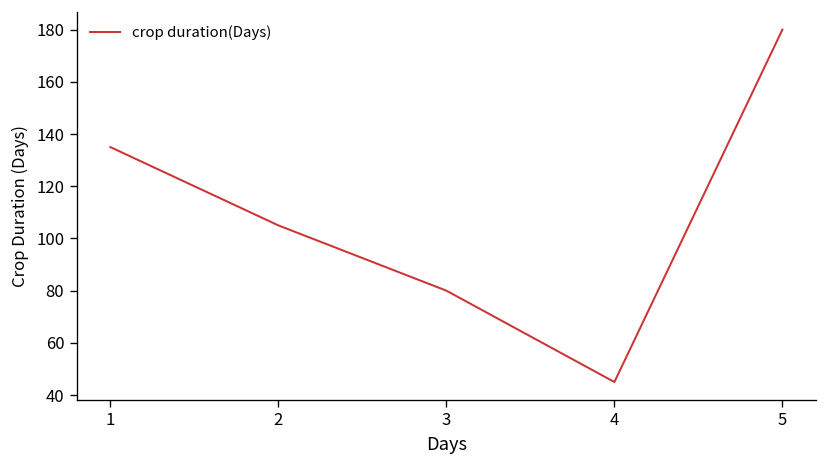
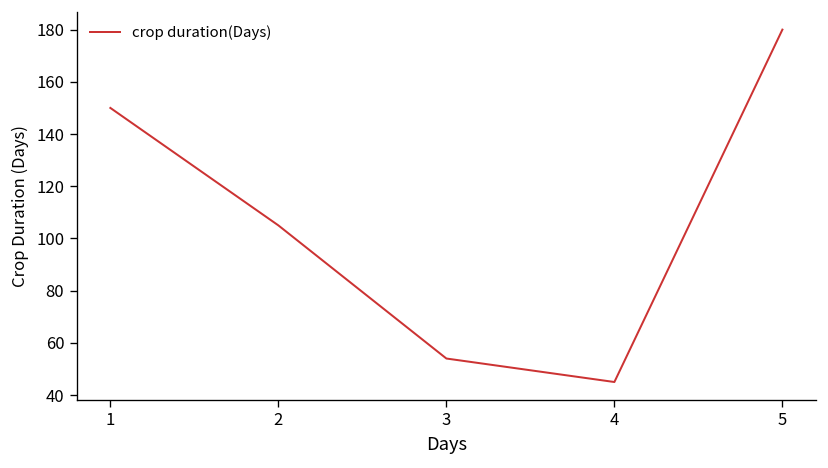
  {
-   "1": 135,
+   "1": 150,
    "2": 105,
-   "3": 80,
+   "3": 54,
    "4": 45,
    "5": 180
  }
